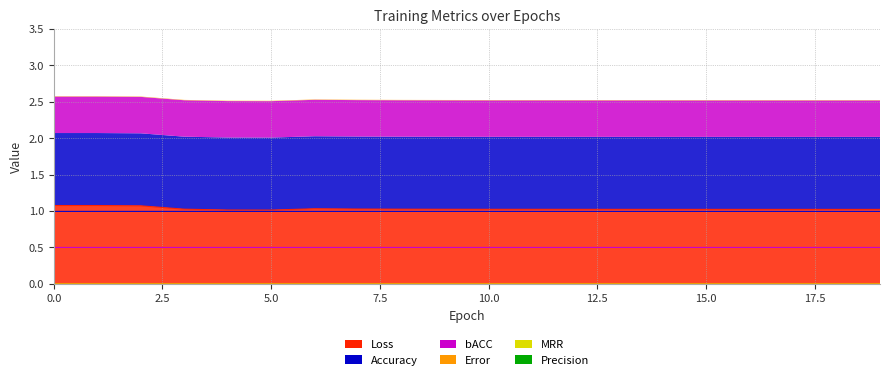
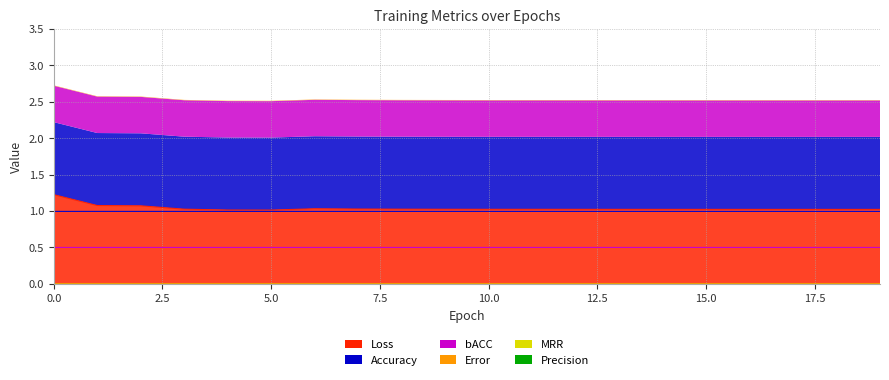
  {
    "Loss": {
-     "0.0": 1.1
+     "0.0": 1.2
    }
  }
